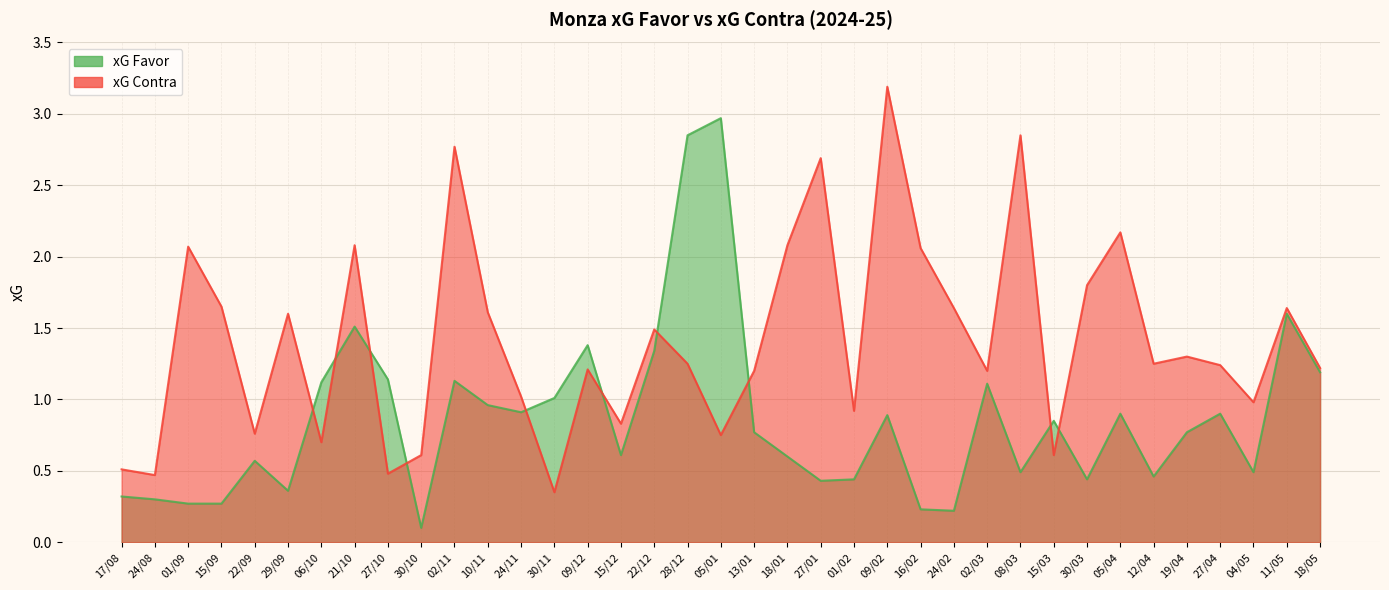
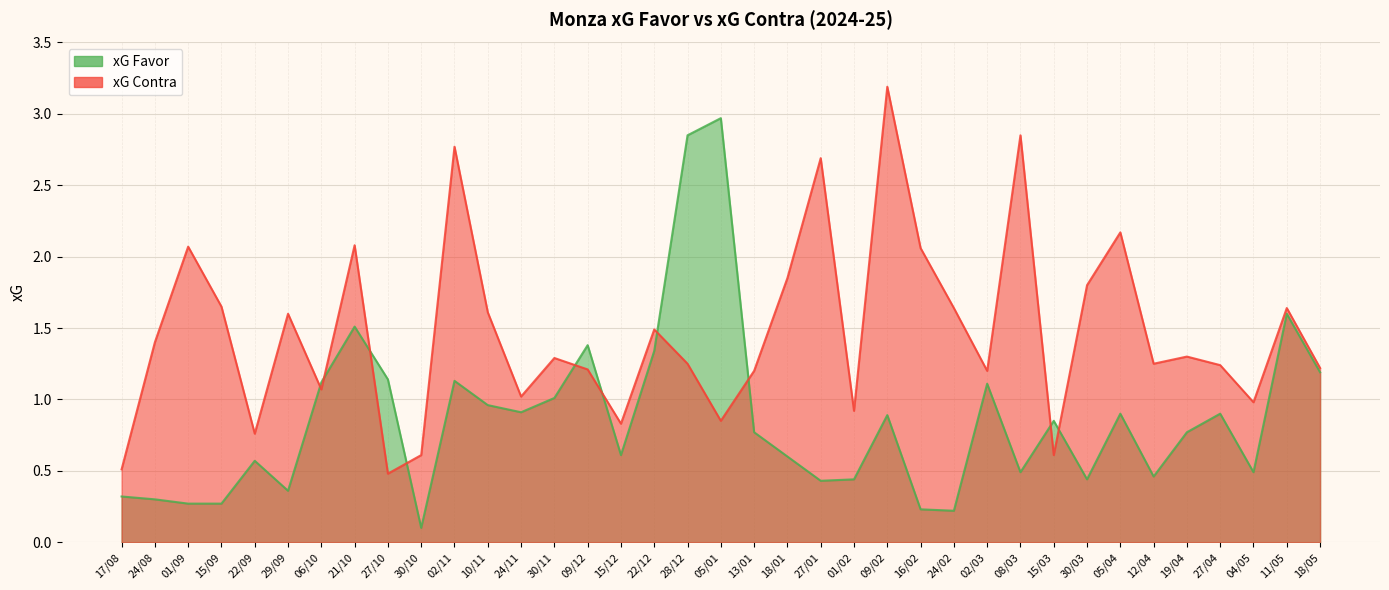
  {
    "xG Favor": {
      "17/08": 0.32,
      "24/08": 0.30,
      "01/09": 0.27,
      "15/09": 0.27,
      "22/09": 0.57,
      "29/09": 0.36,
      "06/10": 1.12,
      "21/10": 1.51,
      "27/10": 1.14,
      "30/10": 0.10,
      "02/11": 1.13,
      "10/11": 0.96,
      "24/11": 0.91,
      "30/11": 1.01,
      "09/12": 1.38,
      "15/12": 0.61,
      "22/12": 1.34,
      "28/12": 2.85,
      "05/01": 2.97,
      "13/01": 0.77,
      "18/01": 0.60,
      "27/01": 0.43,
      "01/02": 0.44,
      "09/02": 0.89,
      "16/02": 0.23,
      "24/02": 0.22,
      "02/03": 1.11,
      "08/03": 0.49,
      "15/03": 0.85,
      "30/03": 0.44,
      "05/04": 0.90,
      "12/04": 0.46,
      "19/04": 0.77,
      "27/04": 0.90,
      "04/05": 0.49,
      "11/05": 1.60,
      "18/05": 1.19
    },
    "xG Contra": {
      "17/08": 0.51,
-     "24/08": 0.47,
+     "24/08": 1.40,
      "01/09": 2.07,
      "15/09": 1.65,
      "22/09": 0.76,
      "29/09": 1.60,
-     "06/10": 0.70,
+     "06/10": 1.07,
      "21/10": 2.08,
      "27/10": 0.48,
      "30/10": 0.61,
      "02/11": 2.77,
      "10/11": 1.61,
      "24/11": 1.02,
-     "30/11": 0.35,
+     "30/11": 1.29,
      "09/12": 1.21,
      "15/12": 0.83,
      "22/12": 1.49,
      "28/12": 1.25,
-     "05/01": 0.75,
+     "05/01": 0.85,
      "13/01": 1.20,
-     "18/01": 2.08,
+     "18/01": 1.85,
      "27/01": 2.69,
      "01/02": 0.92,
      "09/02": 3.19,
      "16/02": 2.06,
      "24/02": 1.64,
      "02/03": 1.20,
      "08/03": 2.85,
      "15/03": 0.61,
      "30/03": 1.80,
      "05/04": 2.17,
      "12/04": 1.25,
      "19/04": 1.30,
      "27/04": 1.24,
      "04/05": 0.98,
      "11/05": 1.64,
      "18/05": 1.22
    }
  }
